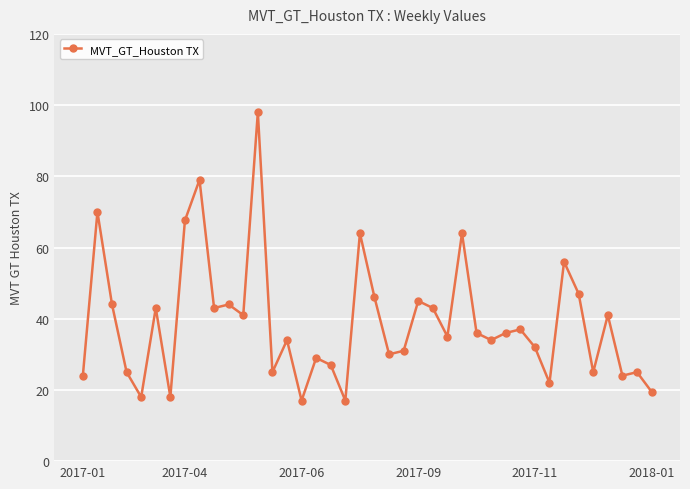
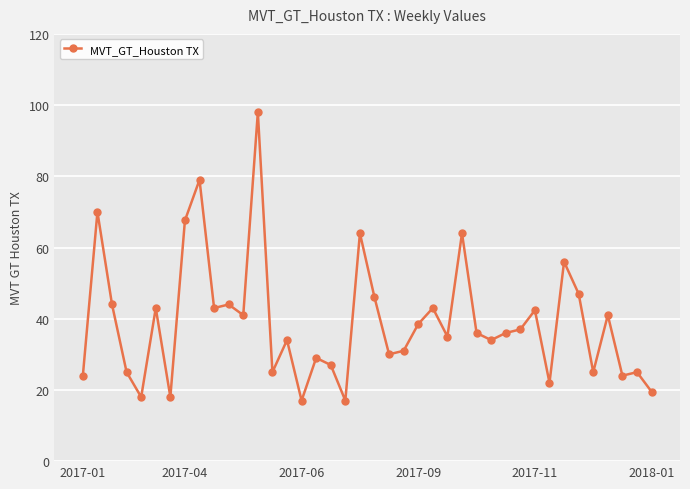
  {
    "2017-01": 24,
    "2017-04": 68,
    "2017-06": 17,
-   "2017-09": 45,
-   "2017-11": 32,
+   "2017-09": 39,
+   "2017-11": 42,
    "2018-01": 20
  }
